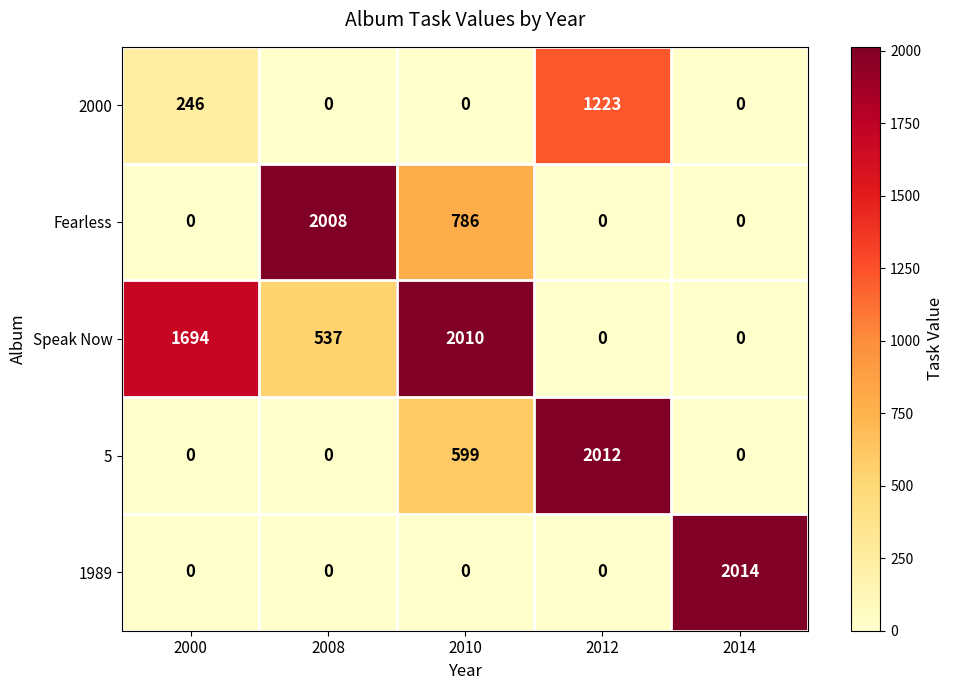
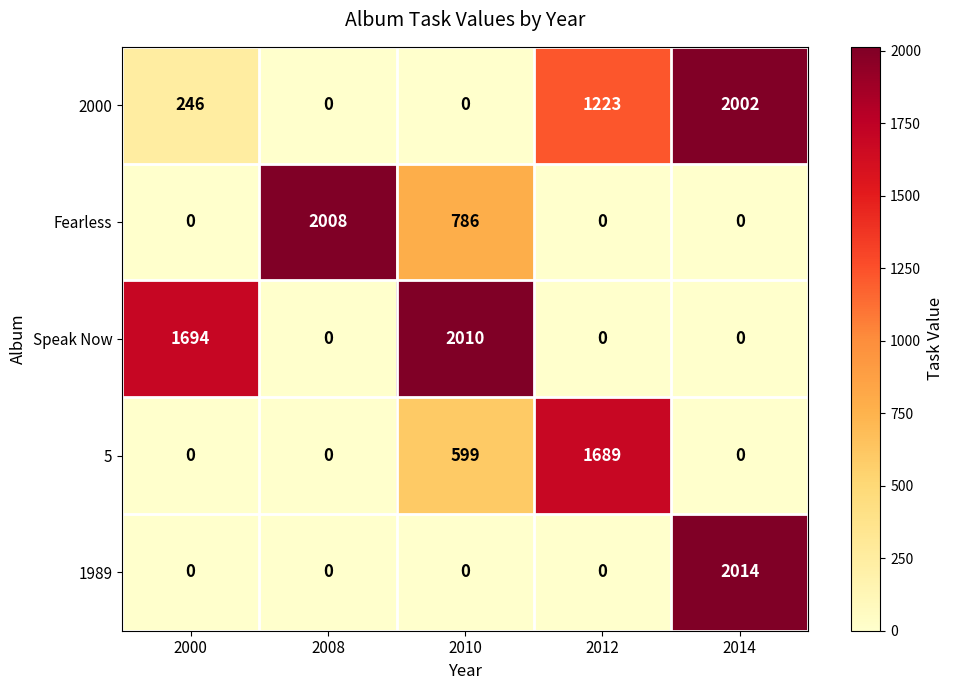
  {
    "2000": {
      "2000": 246,
      "2008": 0,
      "2010": 0,
      "2012": 1223,
-     "2014": 0
+     "2014": 2002
    },
    "Fearless": {
      "2000": 0,
      "2008": 2008,
      "2010": 786,
      "2012": 0,
      "2014": 0
    },
    "Speak Now": {
      "2000": 1694,
-     "2008": 537,
+     "2008": 0,
      "2010": 2010,
      "2012": 0,
      "2014": 0
    },
    "5": {
      "2000": 0,
      "2008": 0,
      "2010": 599,
-     "2012": 2012,
+     "2012": 1689,
      "2014": 0
    },
    "1989": {
      "2000": 0,
      "2008": 0,
      "2010": 0,
      "2012": 0,
      "2014": 2014
    }
  }
